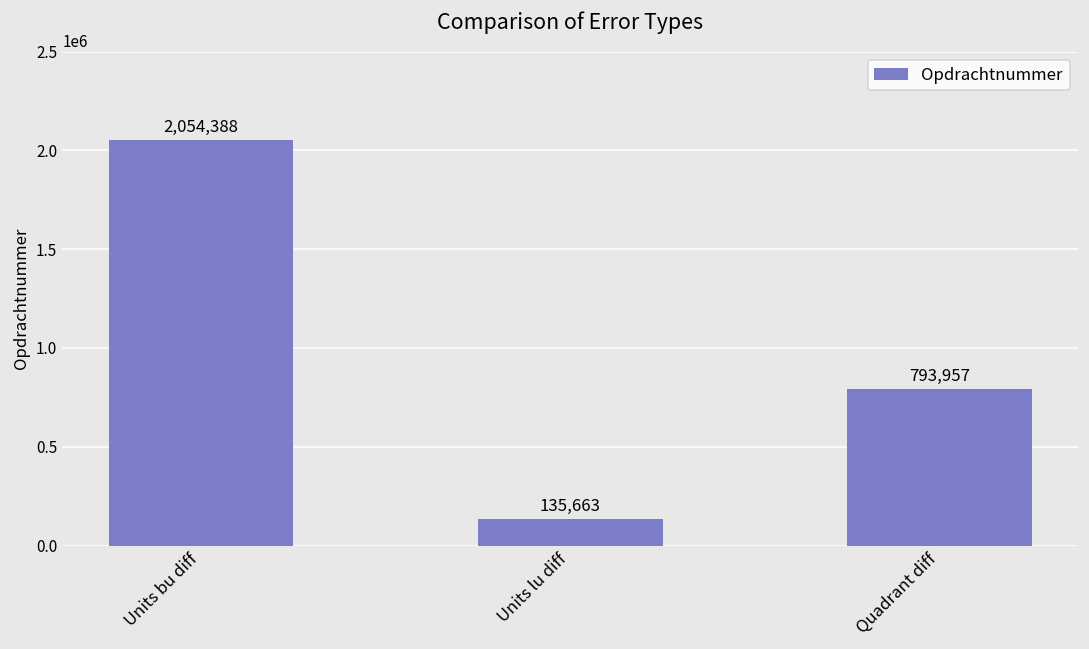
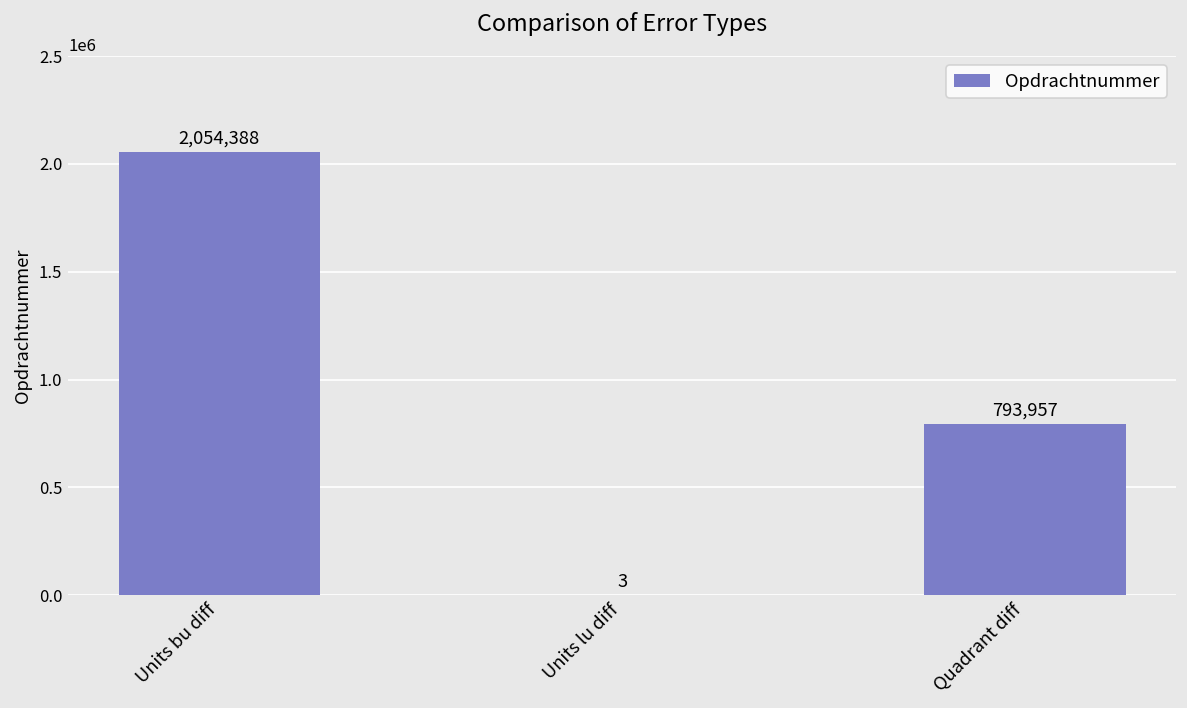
  {
    "Units bu diff": "2,054,388",
-   "Units lu diff": "135,663",
+   "Units lu diff": "3",
    "Quadrant diff": "793,957"
  }
